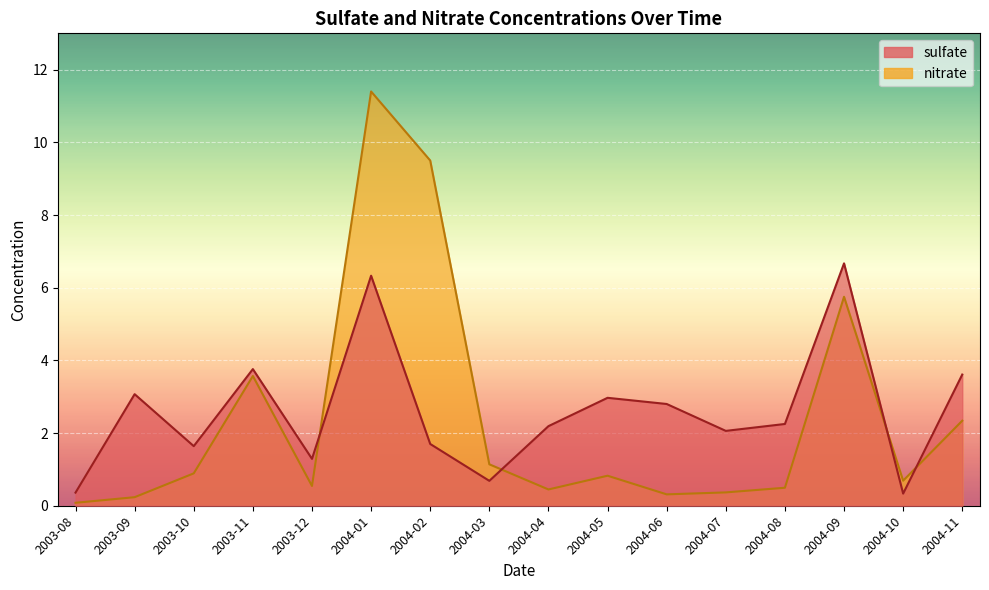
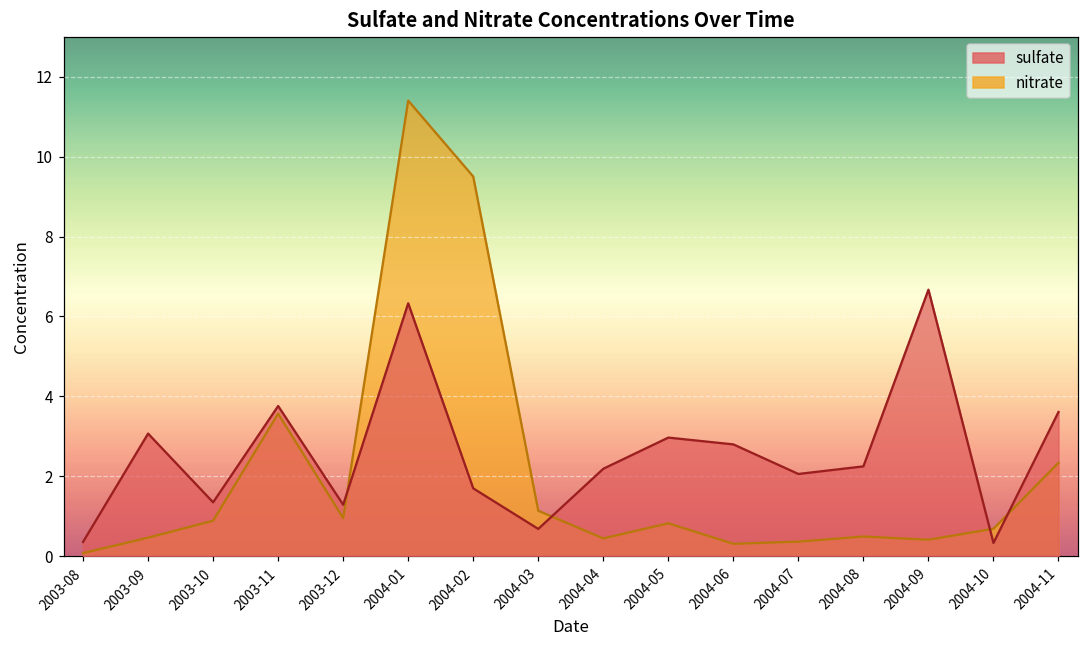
  {
    "nitrate": {
      "2003-08": 0.1,
-     "2003-09": 0.2,
+     "2003-09": 0.5,
      "2003-10": 0.9,
      "2003-11": 3.6,
-     "2003-12": 0.5,
+     "2003-12": 1.0,
      "2004-01": 11.4,
      "2004-02": 9.5,
      "2004-03": 1.1,
      "2004-04": 0.4,
      "2004-05": 0.8,
      "2004-06": 0.3,
      "2004-07": 0.4,
      "2004-08": 0.5,
-     "2004-09": 5.8,
+     "2004-09": 0.4,
      "2004-10": 0.7,
      "2004-11": 2.3
    },
    "sulfate": {
      "2003-08": 0.4,
      "2003-09": 3.1,
-     "2003-10": 1.6,
+     "2003-10": 1.4,
      "2003-11": 3.8,
      "2003-12": 1.3,
      "2004-01": 6.3,
      "2004-02": 1.7,
      "2004-03": 0.7,
      "2004-04": 2.2,
      "2004-05": 3.0,
      "2004-06": 2.8,
      "2004-07": 2.1,
      "2004-08": 2.3,
      "2004-09": 6.7,
      "2004-10": 0.3,
      "2004-11": 3.6
    }
  }
